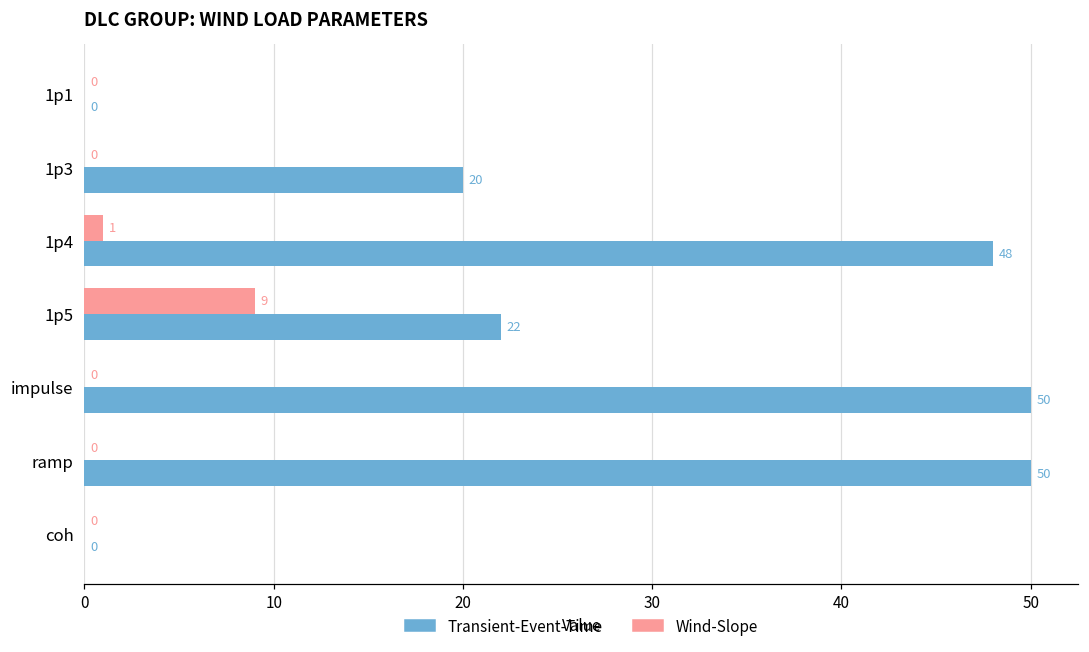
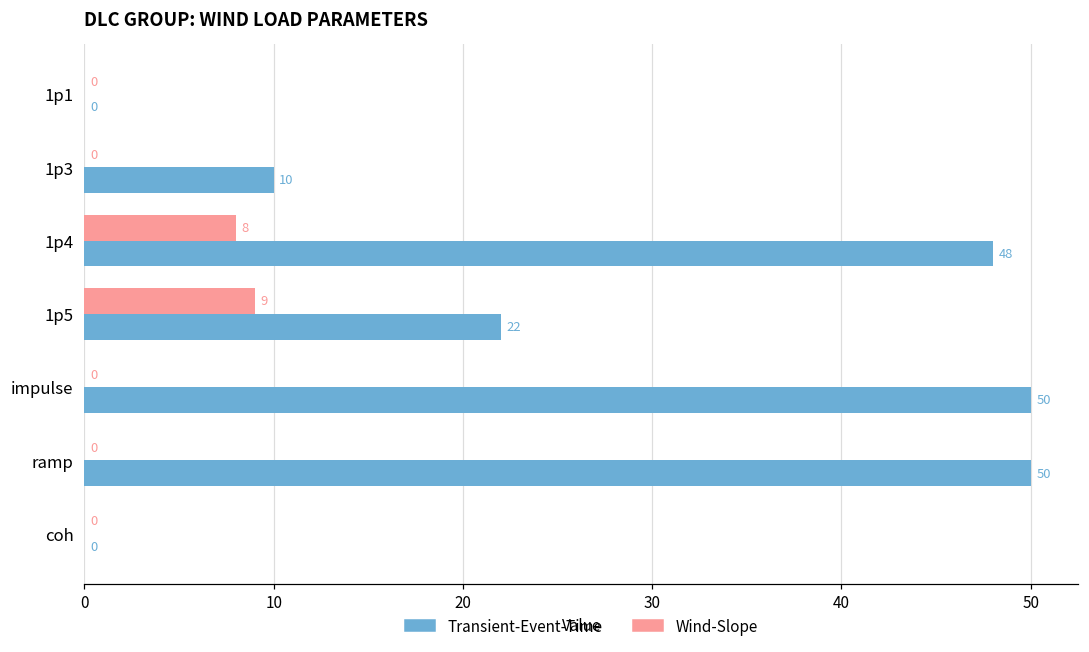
  {
    "Transient-Event-Time": {
      "1p1": 0,
-     "1p3": 20,
+     "1p3": 10,
      "1p4": 48,
      "1p5": 22,
      "impulse": 50,
      "ramp": 50,
      "coh": 0
    },
    "Wind-Slope": {
      "1p1": 0,
      "1p3": 0,
-     "1p4": 1,
+     "1p4": 8,
      "1p5": 9,
      "impulse": 0,
      "ramp": 0,
      "coh": 0
    }
  }
